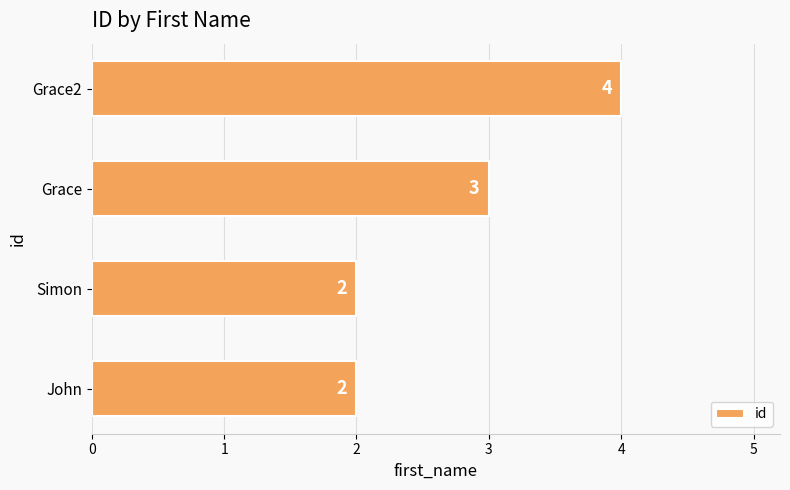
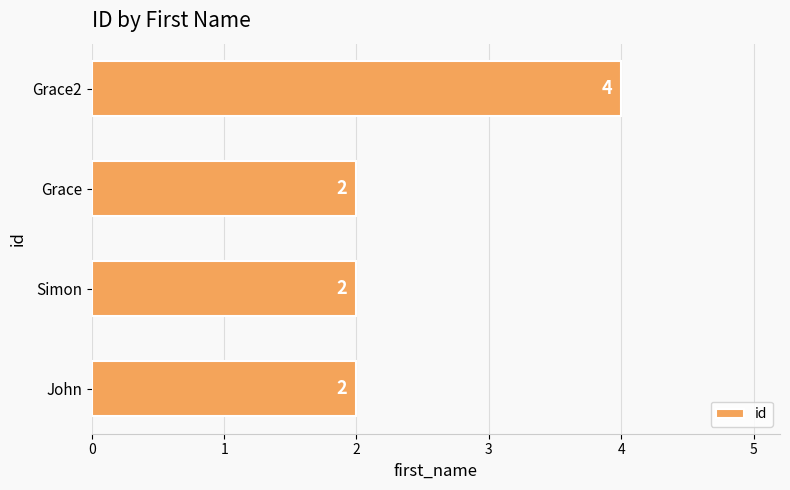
  {
    "Grace2": 4,
-   "Grace": 3,
+   "Grace": 2,
    "Simon": 2,
    "John": 2
  }
